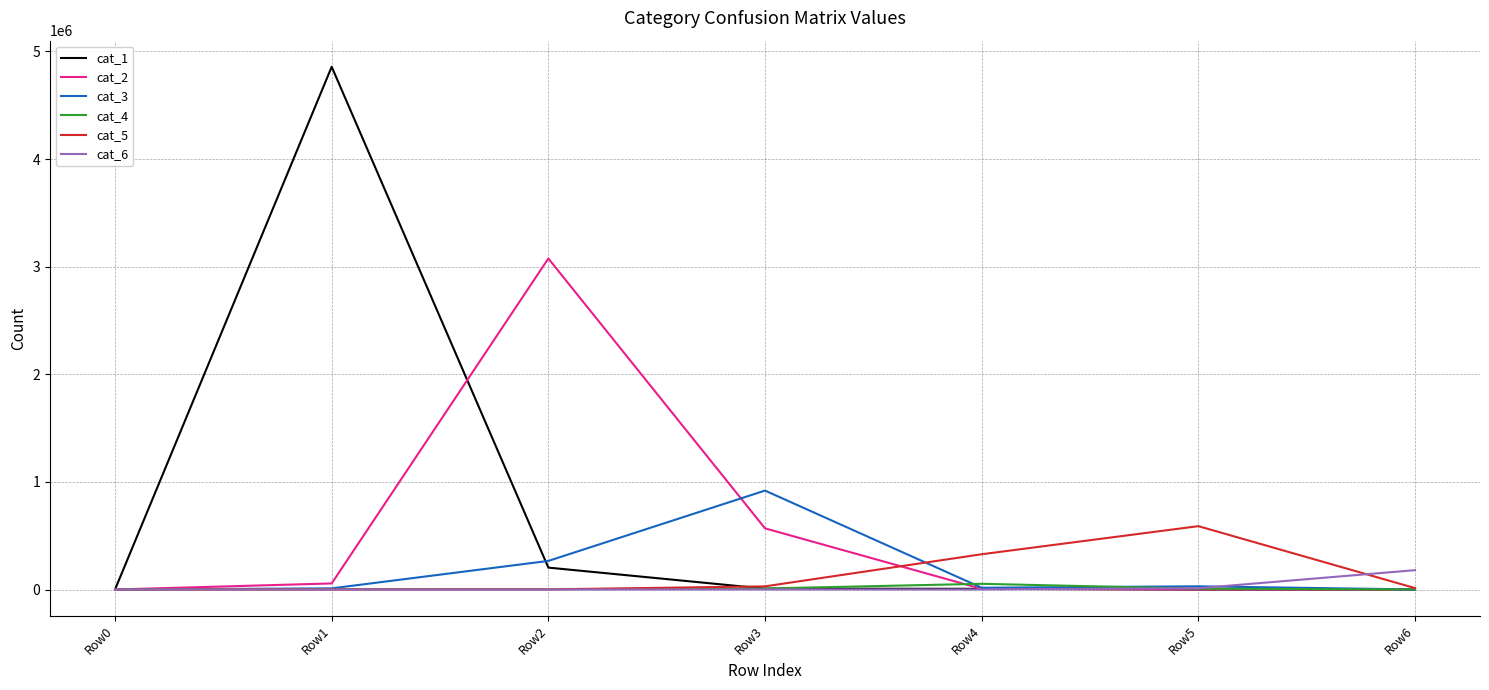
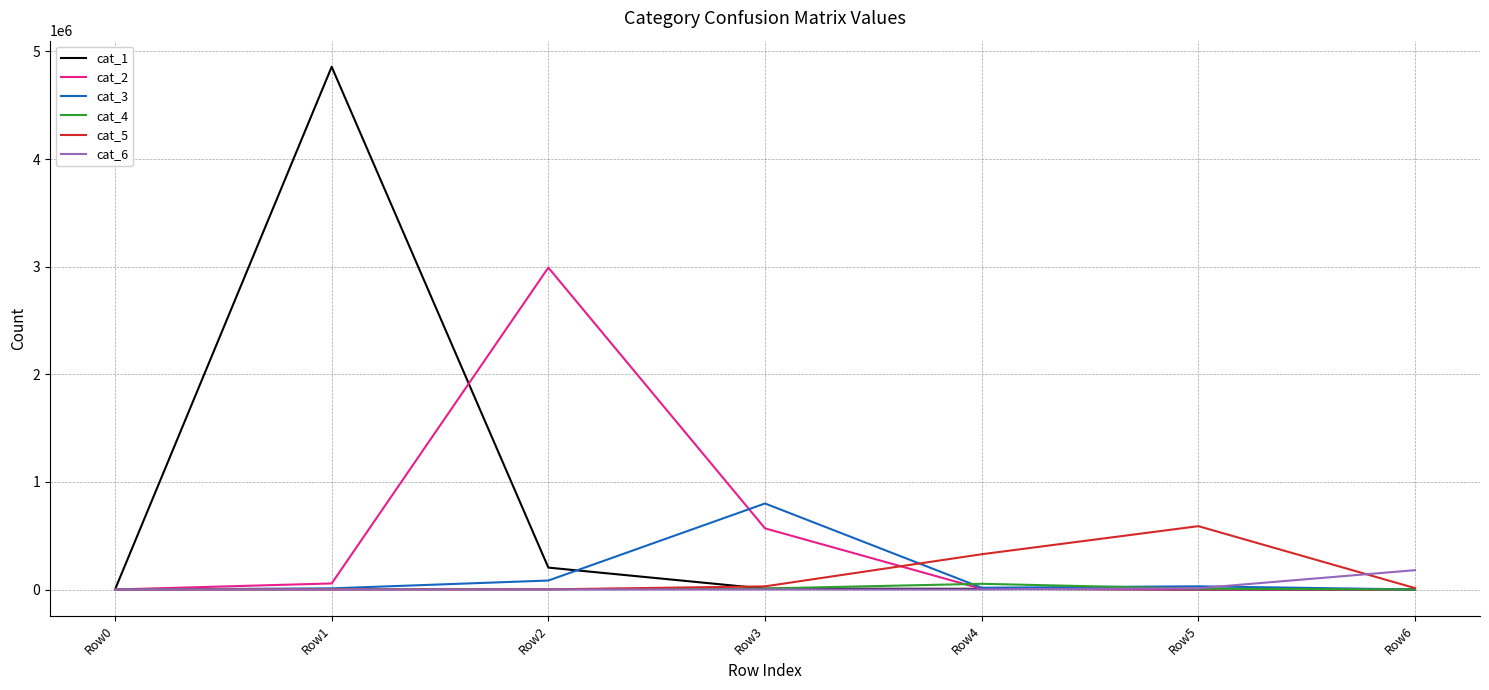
  {
    "cat_1": {
      "Row1": 4860000,
      "Row2": 200000
    },
    "cat_2": {
      "Row1": 60000,
-     "Row2": 3080000,
+     "Row2": 2990000,
      "Row3": 570000
    },
    "cat_3": {
-     "Row2": 270000,
-     "Row3": 920000
+     "Row2": 80000,
+     "Row3": 800000
    },
    "cat_4": {
      "Row4": 50000
    },
    "cat_5": {
      "Row4": 330000,
      "Row5": 590000
    },
    "cat_6": {
      "Row6": 180000
    }
  }
